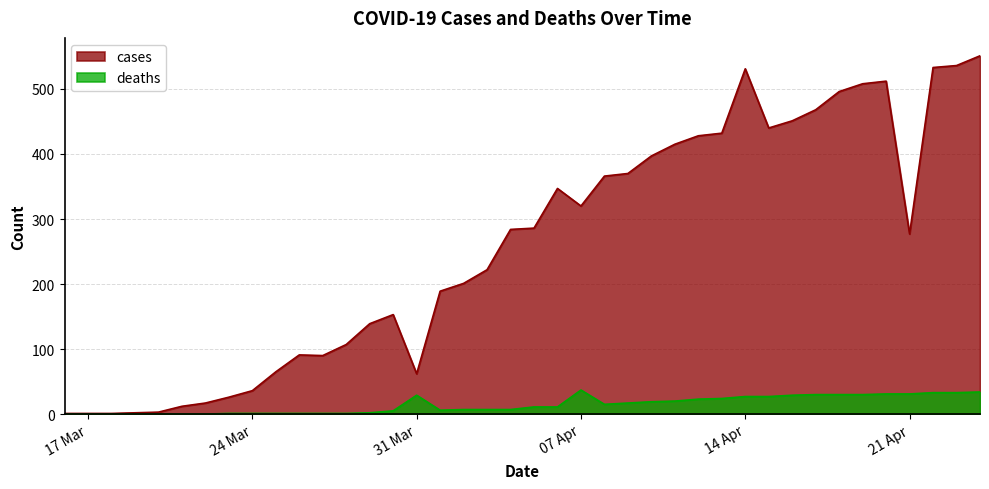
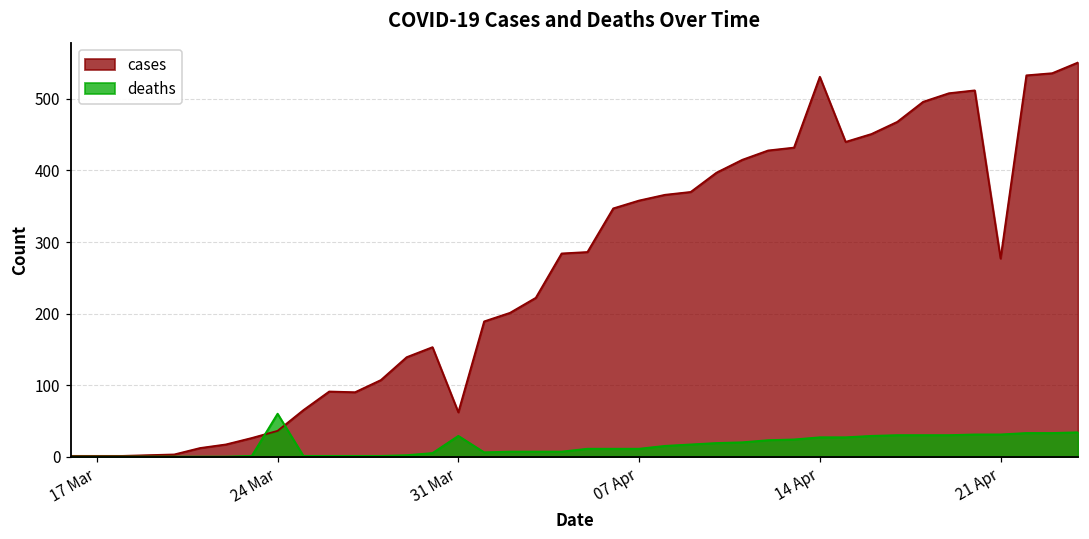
  {
    "cases": {
      "24 Mar": 40,
      "31 Mar": 60,
-     "07 Apr": 320,
+     "07 Apr": 360,
      "14 Apr": 530,
      "21 Apr": 280
    },
    "deaths": {
-     "24 Mar": 0,
+     "24 Mar": 60,
      "31 Mar": 30,
-     "07 Apr": 40,
+     "07 Apr": 10,
      "14 Apr": 30,
      "21 Apr": 30
    }
  }
